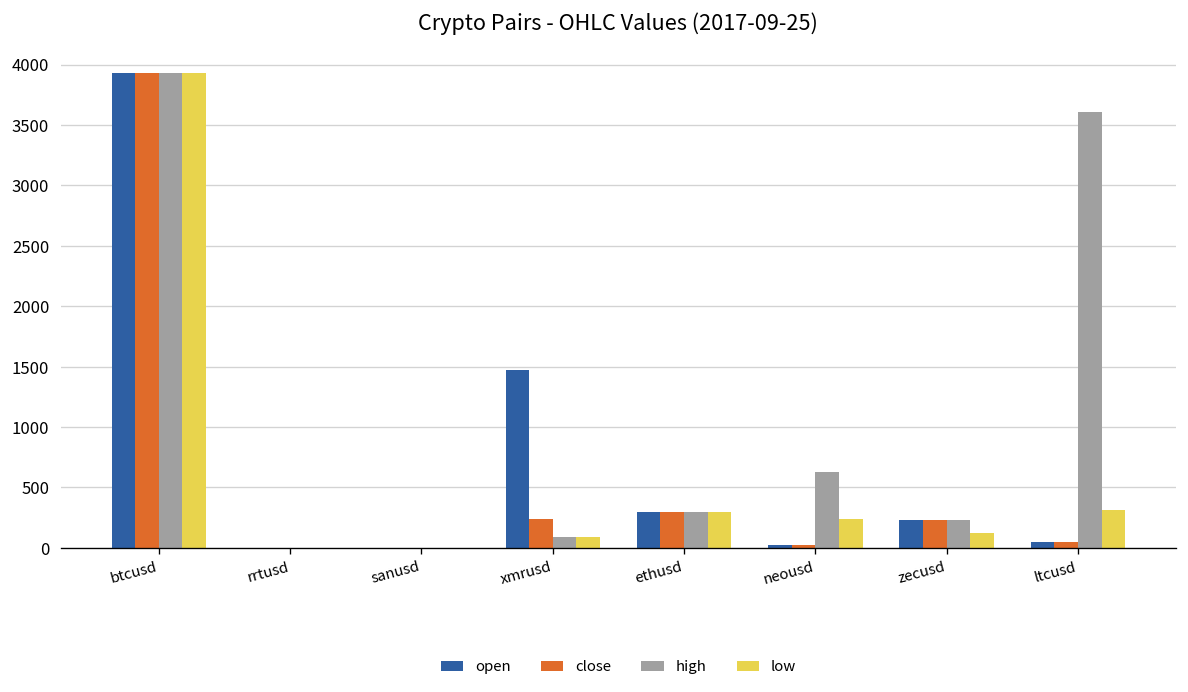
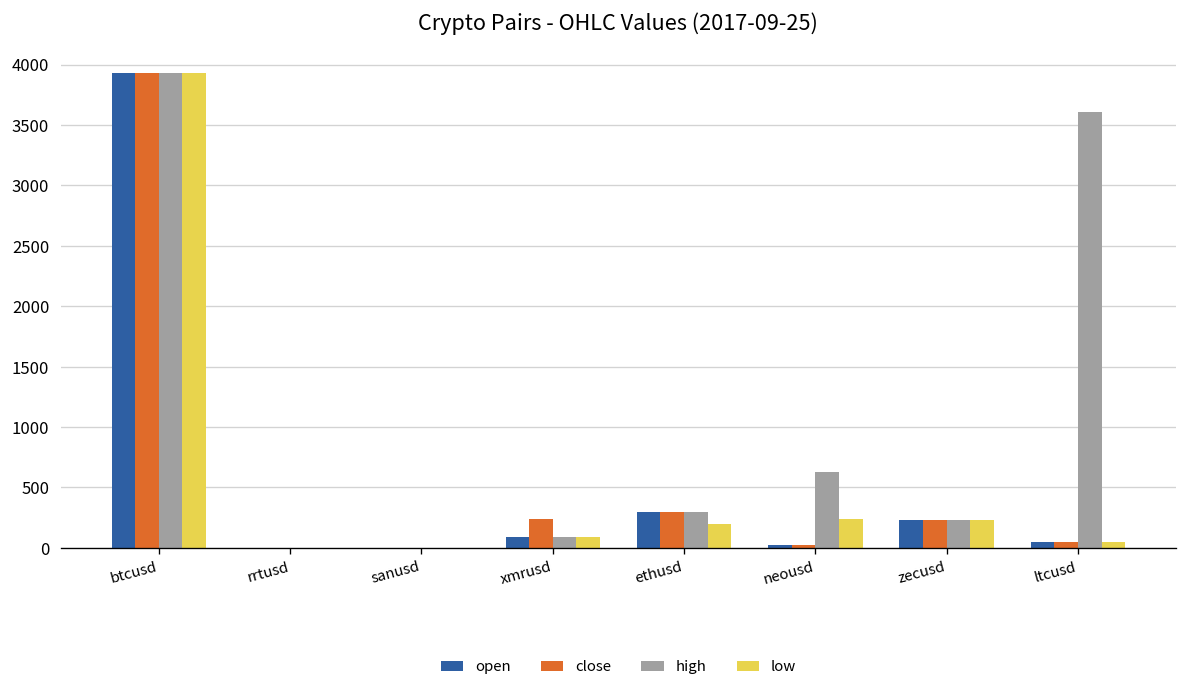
  {
    "open": {
      "btcusd": 3930,
-     "xmrusd": 1470,
+     "xmrusd": 90,
      "ethusd": 300,
      "neousd": 30,
      "zecusd": 230,
      "ltcusd": 50
    },
    "close": {
      "btcusd": 3930,
      "xmrusd": 240,
      "ethusd": 300,
      "neousd": 30,
      "zecusd": 230,
      "ltcusd": 50
    },
    "high": {
      "btcusd": 3930,
      "xmrusd": 90,
      "ethusd": 300,
      "neousd": 630,
      "zecusd": 230,
      "ltcusd": 3610
    },
    "low": {
      "btcusd": 3930,
      "xmrusd": 90,
-     "ethusd": 300,
+     "ethusd": 200,
      "neousd": 230,
-     "zecusd": 120,
-     "ltcusd": 320
+     "zecusd": 230,
+     "ltcusd": 50
    }
  }
